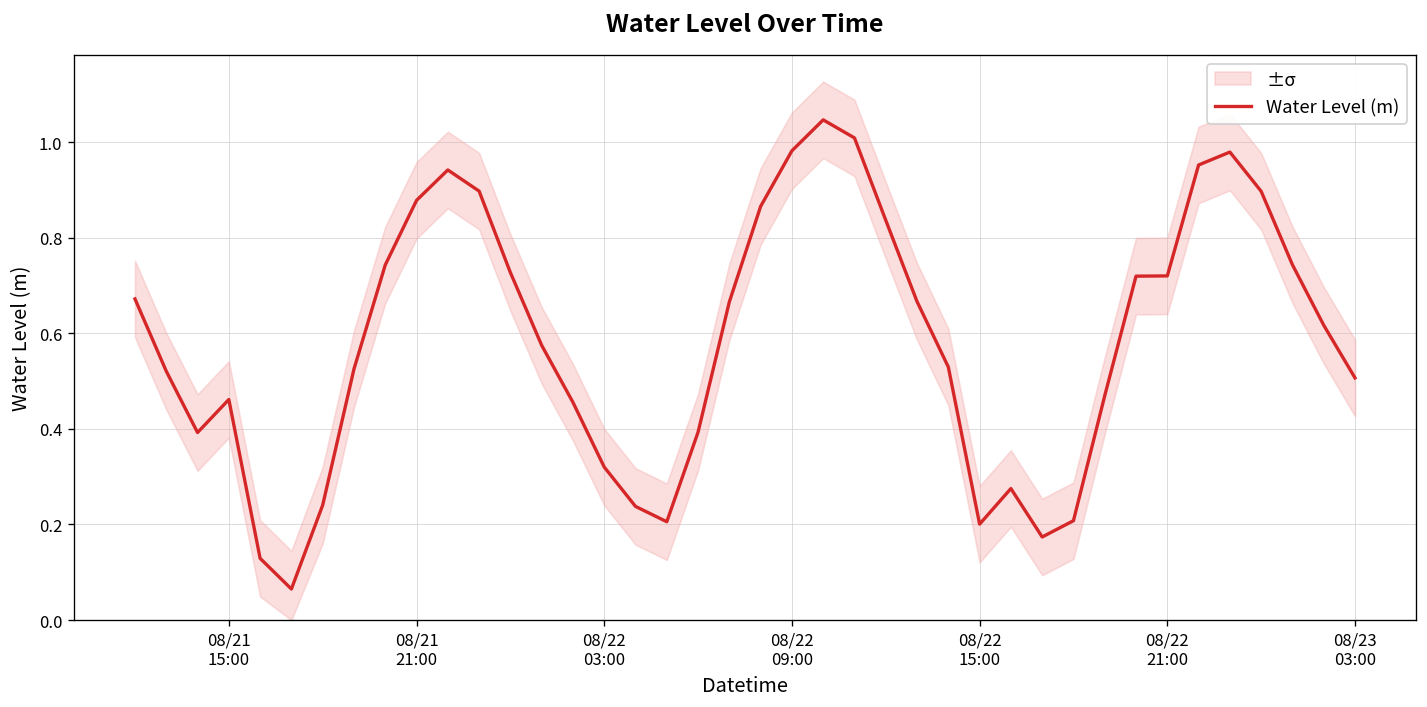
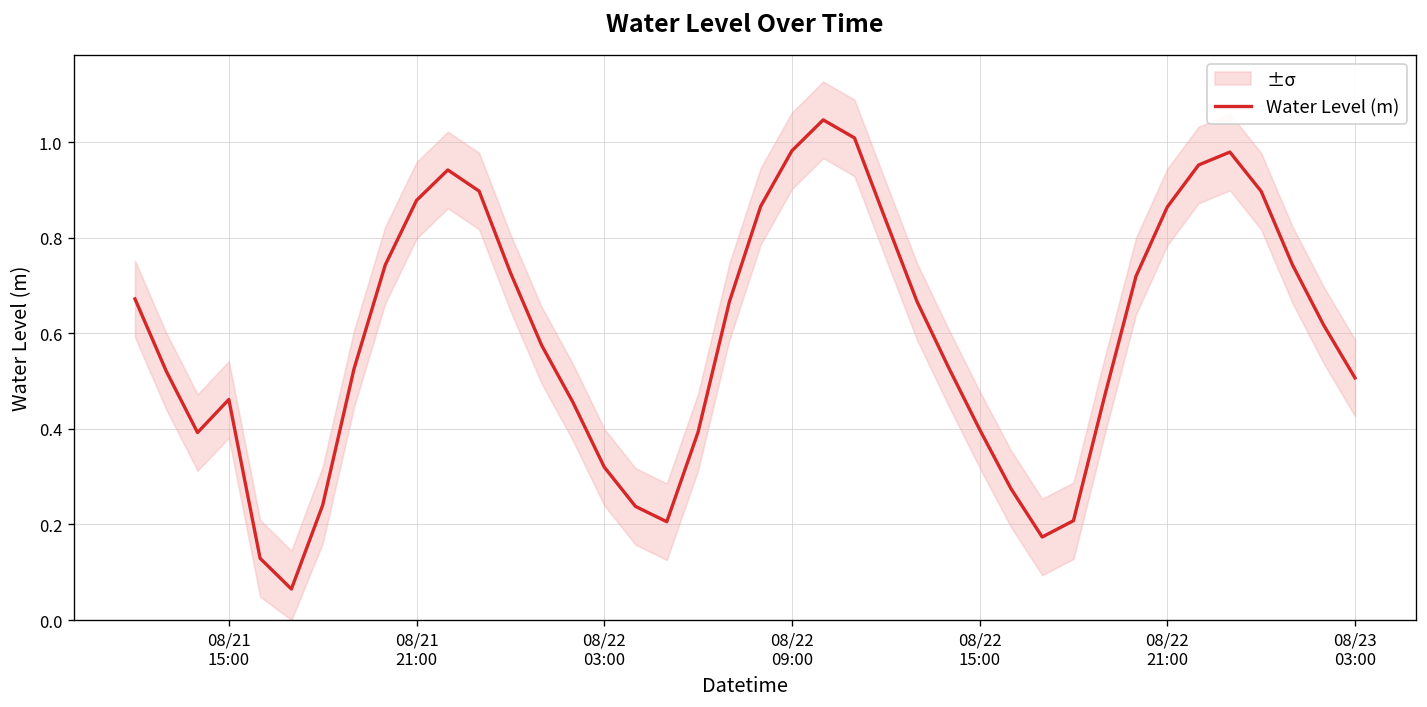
  {
    "Water Level (m)": {
      "08/21 15:00": 0.46,
      "08/21 21:00": 0.88,
      "08/22 03:00": 0.32,
      "08/22 09:00": 0.98,
-     "08/22 15:00": 0.20,
-     "08/22 21:00": 0.72,
+     "08/22 15:00": 0.40,
+     "08/22 21:00": 0.86,
      "08/23 03:00": 0.51
    }
  }
